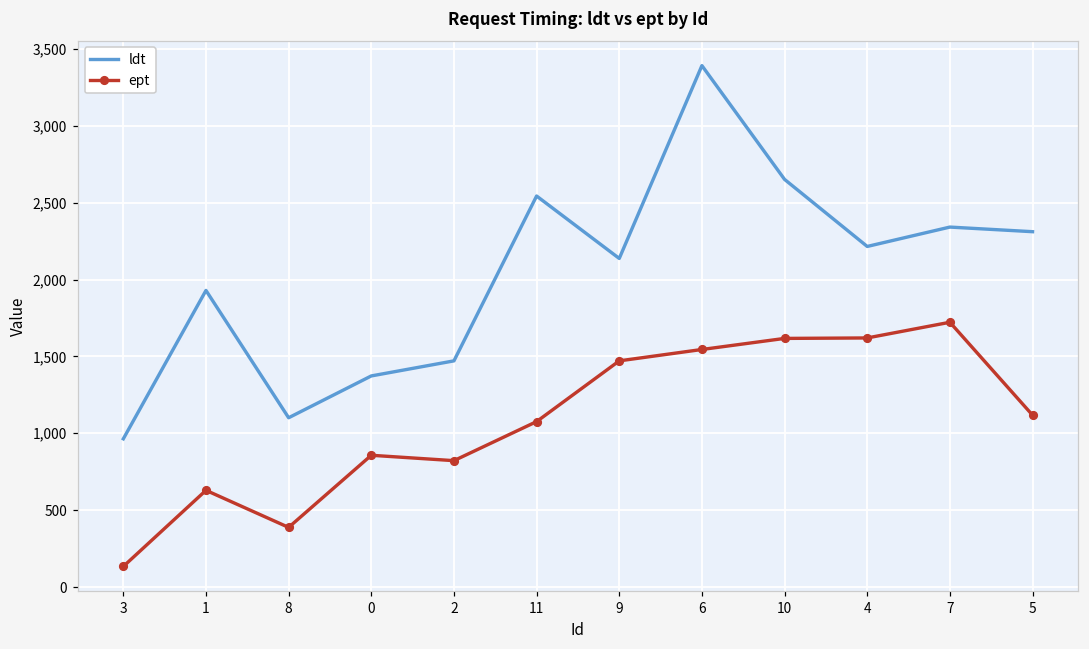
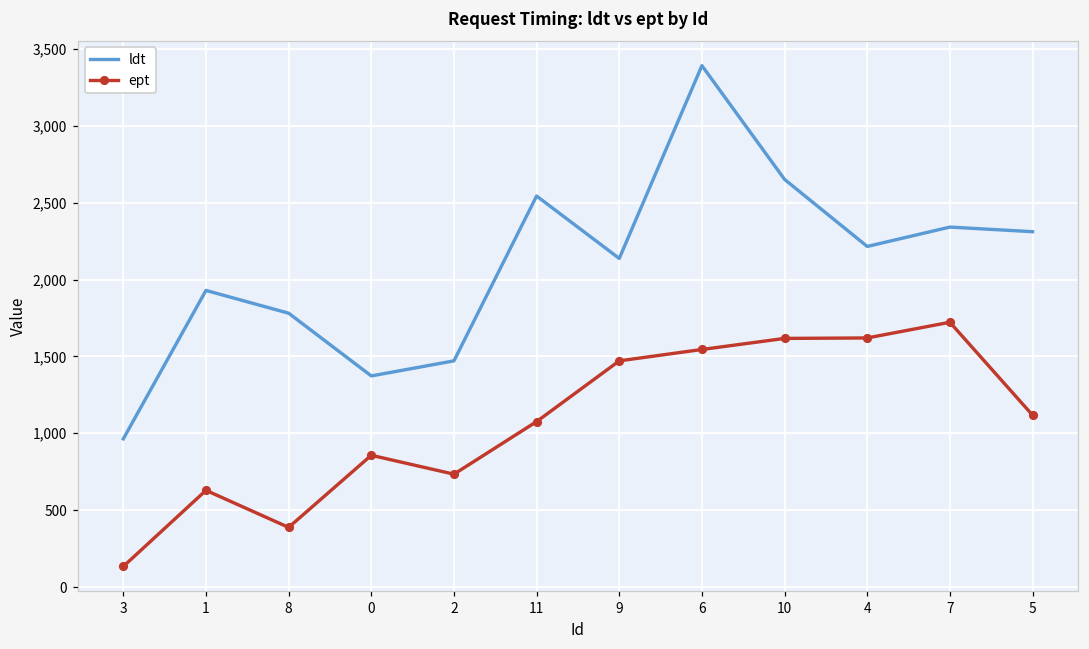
  {
    "ldt": {
      "3": "960",
      "1": "1,930",
-     "8": "1,100",
+     "8": "1,780",
      "0": "1,370",
      "2": "1,470",
      "11": "2,540",
      "9": "2,140",
      "6": "3,390",
      "10": "2,650",
      "4": "2,220",
      "7": "2,340",
      "5": "2,310"
    },
    "ept": {
      "3": "130",
      "1": "630",
      "8": "390",
      "0": "860",
-     "2": "820",
+     "2": "730",
      "11": "1,080",
      "9": "1,470",
      "6": "1,550",
      "10": "1,620",
      "4": "1,620",
      "7": "1,720",
      "5": "1,120"
    }
  }
